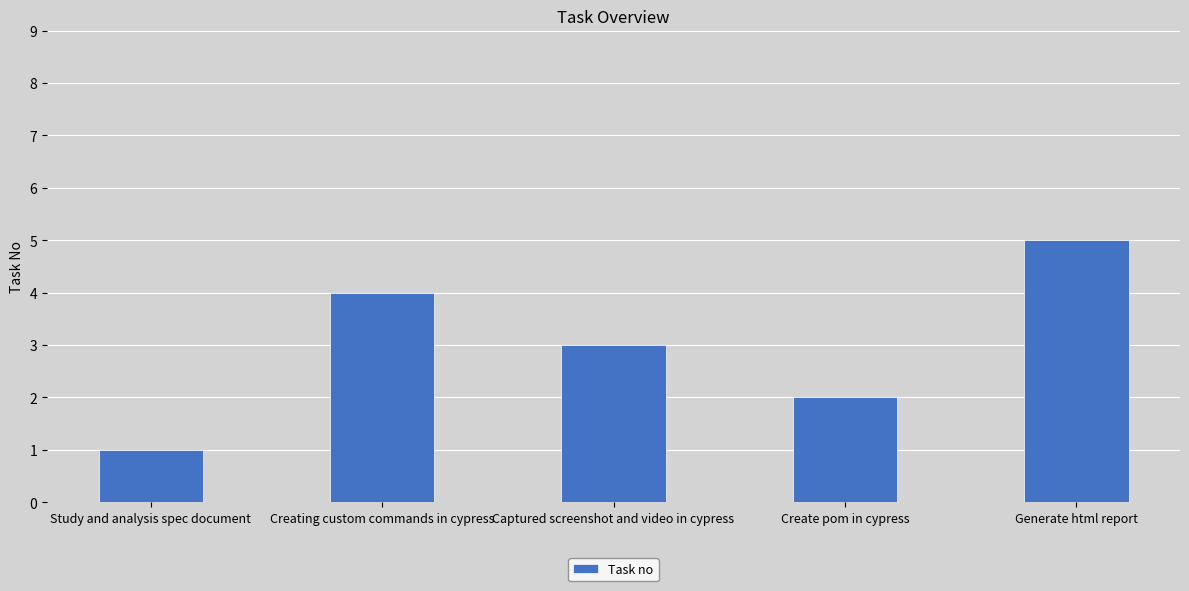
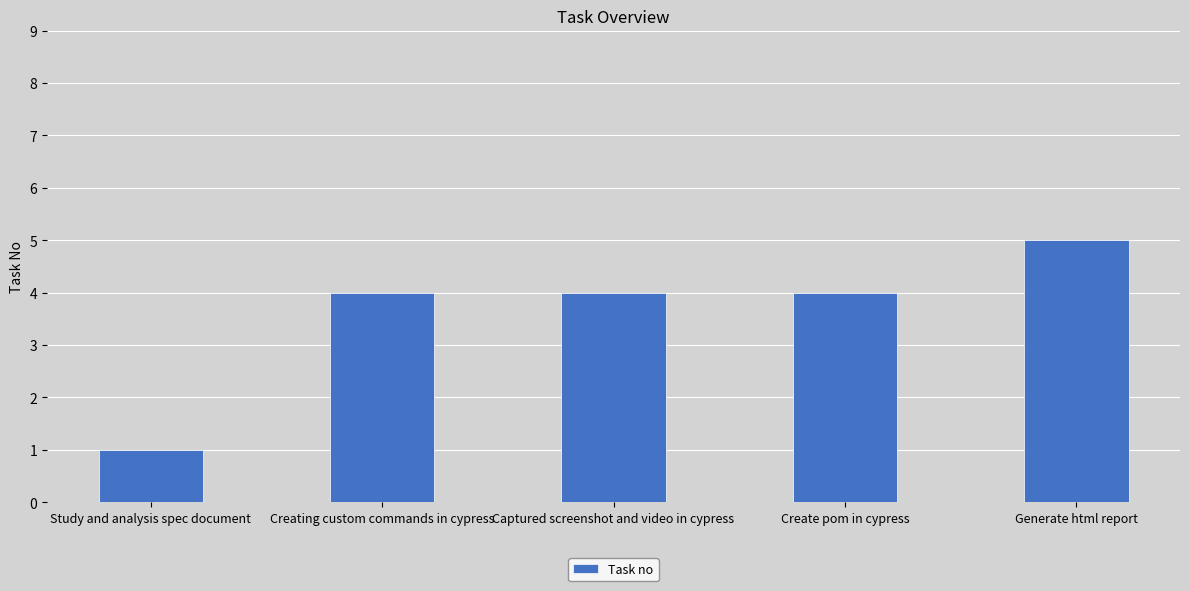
  {
    "Study and analysis spec document": 1,
    "Creating custom commands in cypress": 4,
-   "Captured screenshot and video in cypress": 3,
-   "Create pom in cypress": 2,
+   "Captured screenshot and video in cypress": 4,
+   "Create pom in cypress": 4,
    "Generate html report": 5
  }
